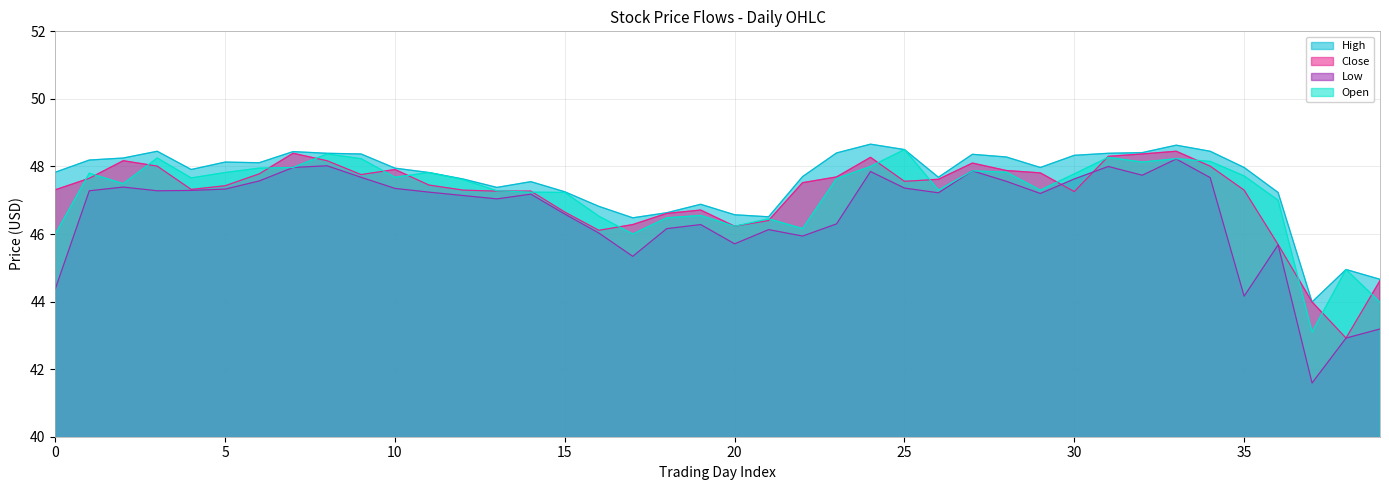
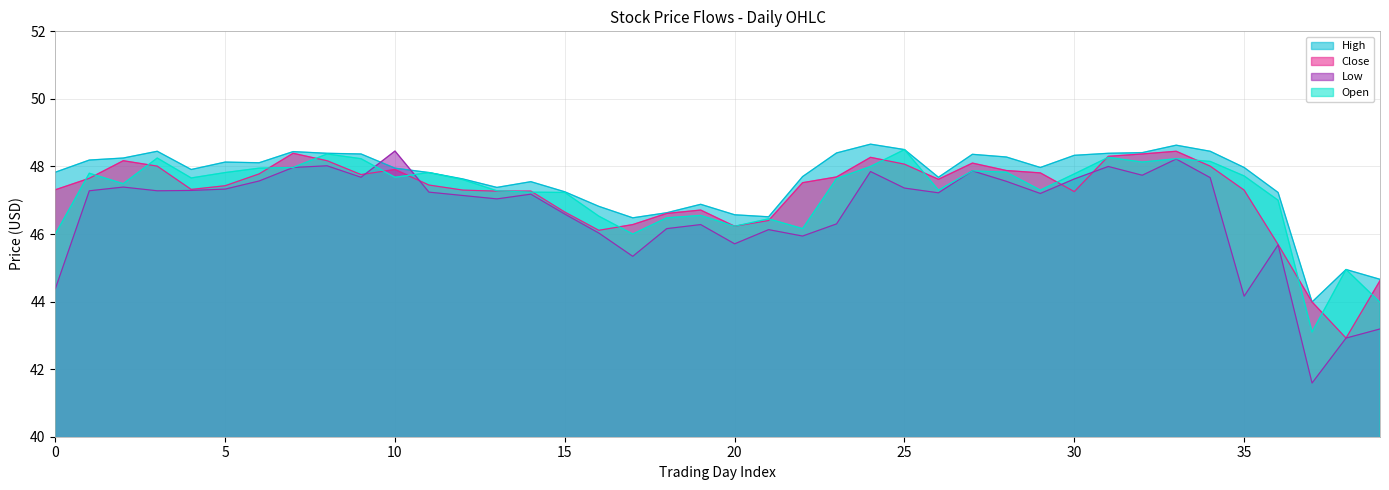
  {
    "Close": {
      "0": 47.3,
      "5": 47.4,
-     "25": 47.6,
+     "25": 48.1,
      "30": 47.3,
      "35": 47.3
    },
    "Low": {
      "0": 44.4,
      "5": 47.3,
-     "10": 47.3,
+     "10": 48.5,
      "20": 45.7,
      "25": 47.4,
      "30": 47.6,
      "35": 44.2
    }
  }
